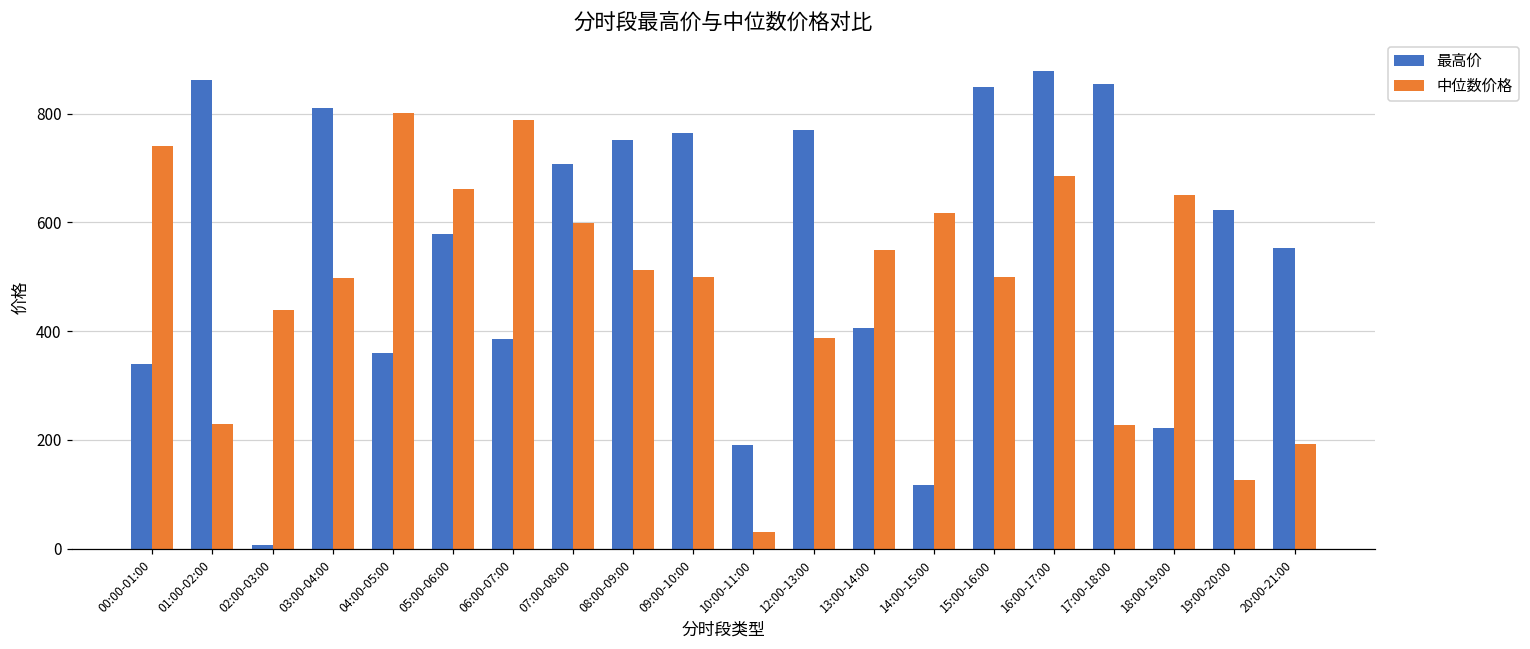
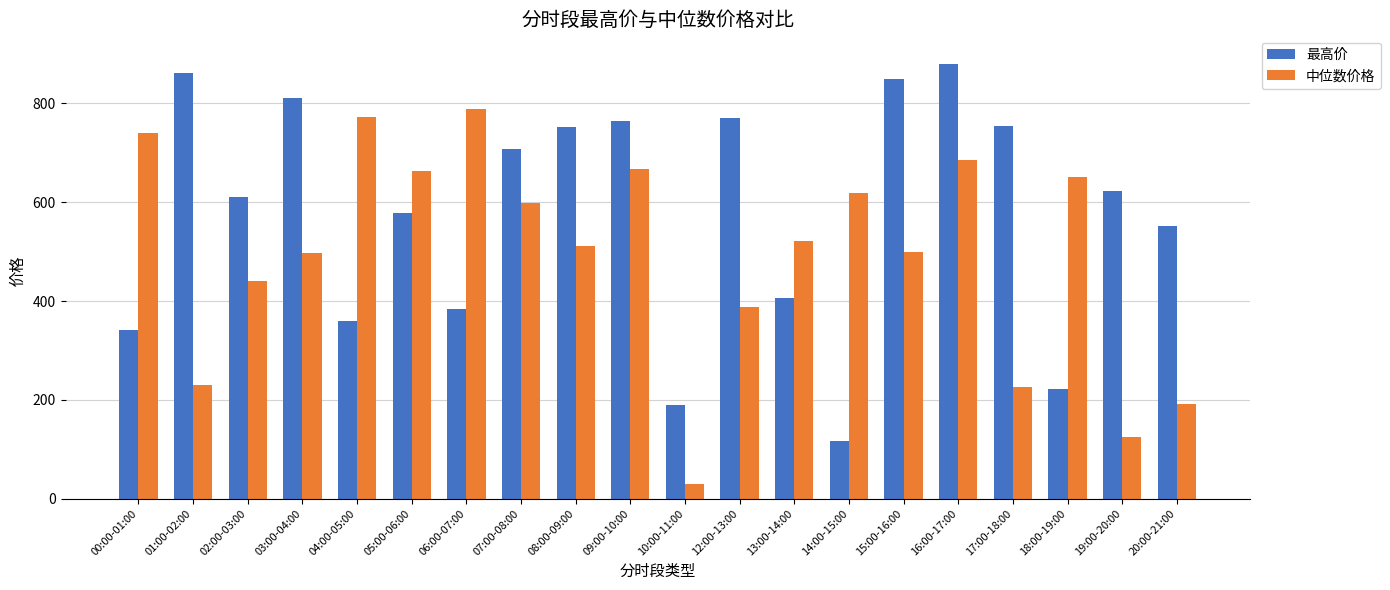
  {
    "最高价": {
      "00:00-01:00": 340,
      "01:00-02:00": 860,
-     "02:00-03:00": 10,
+     "02:00-03:00": 610,
      "03:00-04:00": 810,
      "04:00-05:00": 360,
      "05:00-06:00": 580,
      "06:00-07:00": 380,
      "07:00-08:00": 710,
      "08:00-09:00": 750,
      "09:00-10:00": 760,
      "10:00-11:00": 190,
      "12:00-13:00": 770,
      "13:00-14:00": 410,
      "14:00-15:00": 120,
      "15:00-16:00": 850,
      "16:00-17:00": 880,
-     "17:00-18:00": 850,
+     "17:00-18:00": 750,
      "18:00-19:00": 220,
      "19:00-20:00": 620,
      "20:00-21:00": 550
    },
    "中位数价格": {
      "00:00-01:00": 740,
      "01:00-02:00": 230,
      "02:00-03:00": 440,
      "03:00-04:00": 500,
-     "04:00-05:00": 800,
+     "04:00-05:00": 770,
      "05:00-06:00": 660,
      "06:00-07:00": 790,
      "07:00-08:00": 600,
      "08:00-09:00": 510,
-     "09:00-10:00": 500,
+     "09:00-10:00": 670,
      "10:00-11:00": 30,
      "12:00-13:00": 390,
-     "13:00-14:00": 550,
+     "13:00-14:00": 520,
      "14:00-15:00": 620,
      "15:00-16:00": 500,
      "16:00-17:00": 680,
      "17:00-18:00": 230,
      "18:00-19:00": 650,
      "19:00-20:00": 130,
      "20:00-21:00": 190
    }
  }
